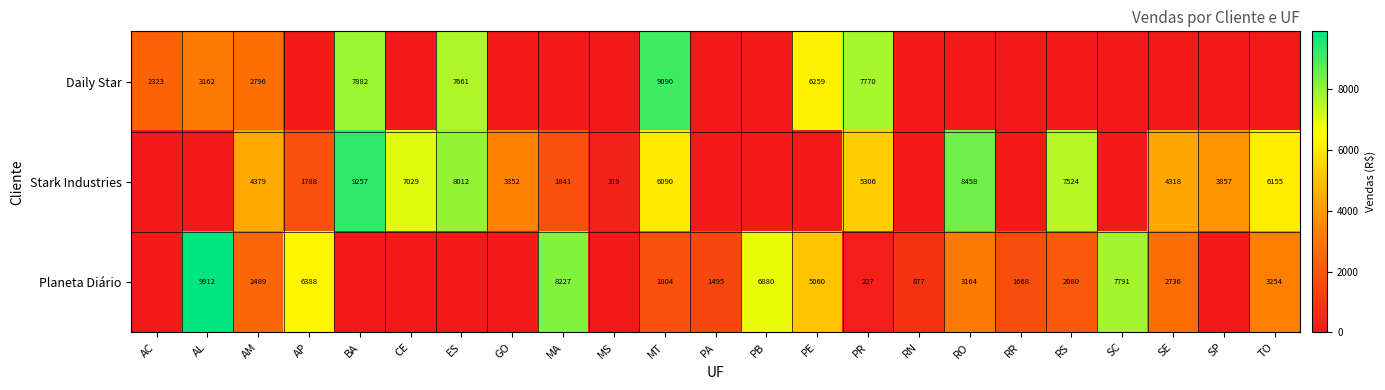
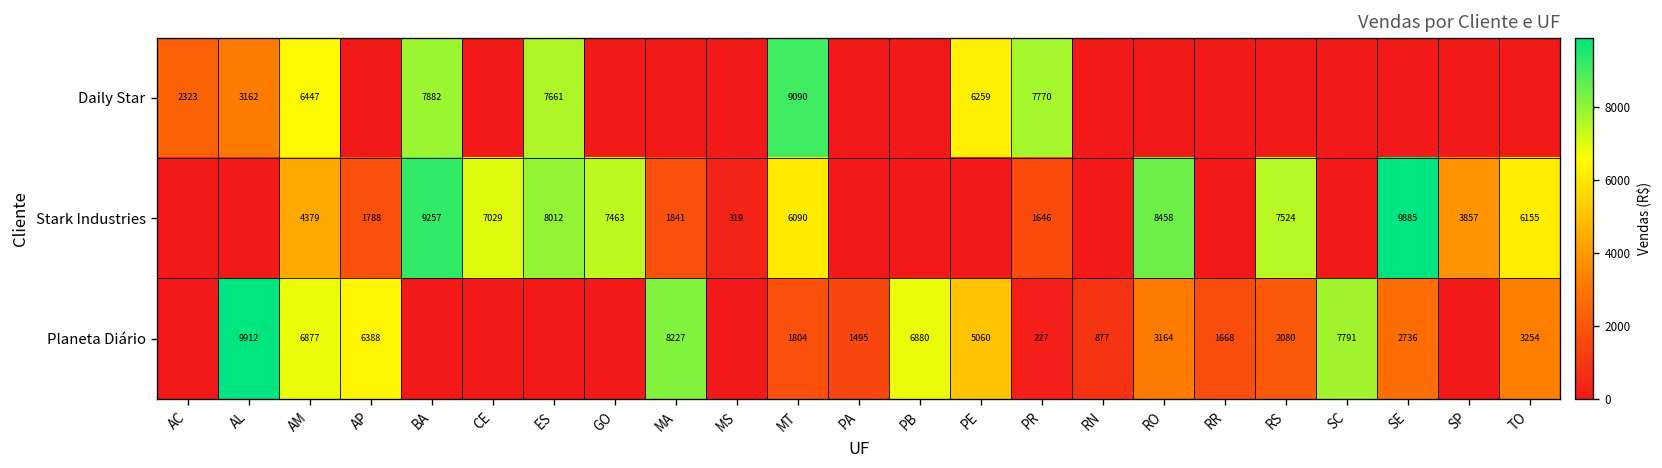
  {
    "Daily Star": {
      "AC": 2323,
      "AL": 3162,
-     "AM": 2796,
+     "AM": 6447,
      "BA": 7882,
      "ES": 7661,
      "MT": 9090,
      "PE": 6259,
      "PR": 7770
    },
    "Stark Industries": {
      "AM": 4379,
      "AP": 1788,
      "BA": 9257,
      "CE": 7029,
      "ES": 8012,
-     "GO": 3352,
+     "GO": 7463,
      "MA": 1841,
      "MS": 319,
      "MT": 6090,
-     "PR": 5306,
+     "PR": 1646,
      "RO": 8458,
      "RS": 7524,
-     "SE": 4318,
+     "SE": 9885,
      "SP": 3857,
      "TO": 6155
    },
    "Planeta Diário": {
      "AL": 9912,
-     "AM": 2489,
+     "AM": 6877,
      "AP": 6388,
      "MA": 8227,
      "MT": 1804,
      "PA": 1495,
      "PB": 6880,
      "PE": 5060,
      "PR": 227,
      "RN": 877,
      "RO": 3164,
      "RR": 1668,
      "RS": 2080,
      "SC": 7791,
      "SE": 2736,
      "TO": 3254
    }
  }
